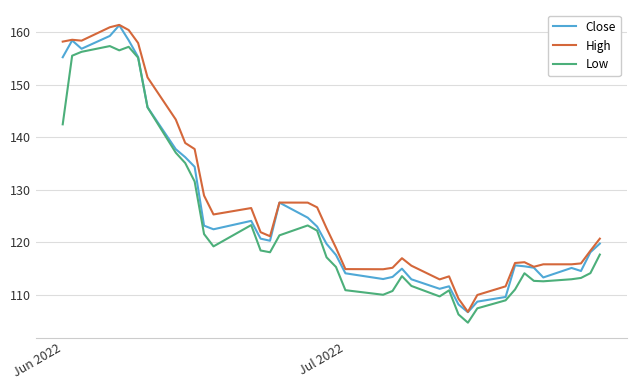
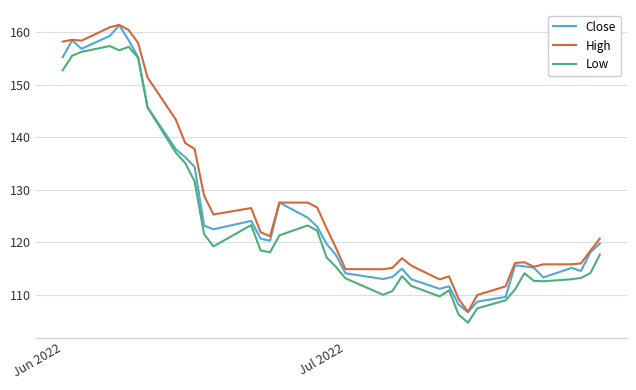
  {
    "Close": {
      "Jun 2022": 155,
      "Jul 2022": 114
    },
    "High": {
      "Jun 2022": 158,
      "Jul 2022": 115
    },
    "Low": {
-     "Jun 2022": 142,
-     "Jul 2022": 111
+     "Jun 2022": 153,
+     "Jul 2022": 113
    }
  }
